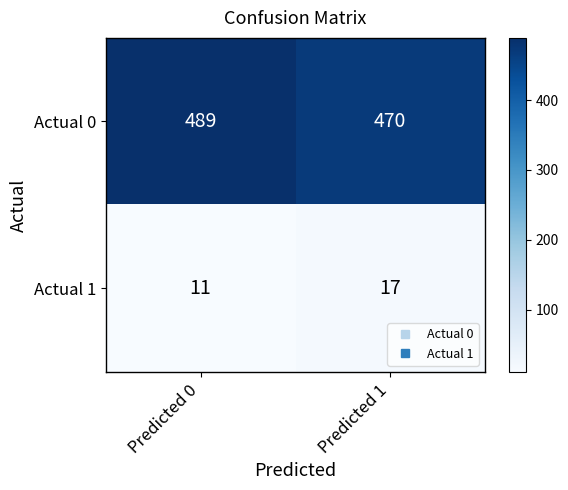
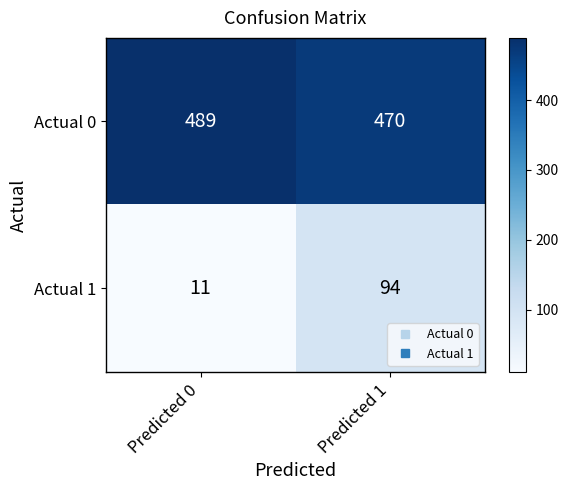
  {
    "Actual 0": {
      "Predicted 0": 489,
      "Predicted 1": 470
    },
    "Actual 1": {
      "Predicted 0": 11,
-     "Predicted 1": 17
+     "Predicted 1": 94
    }
  }
